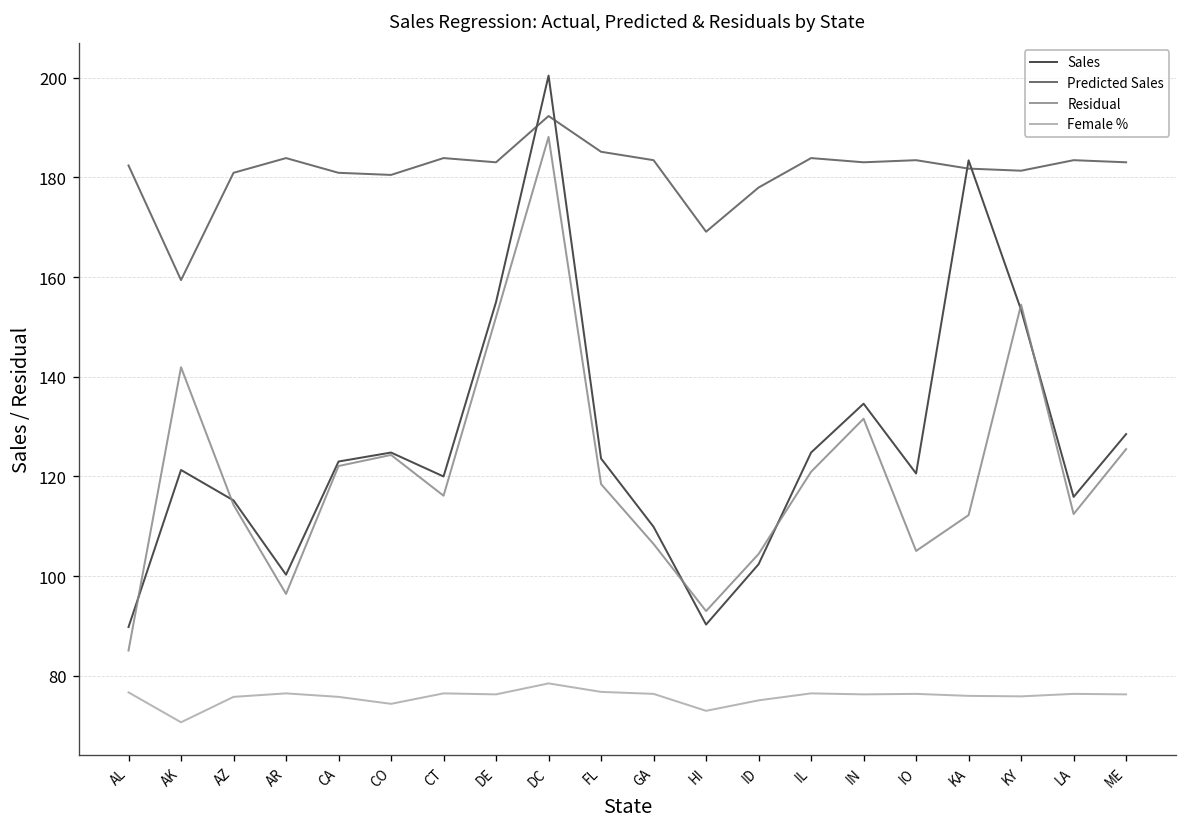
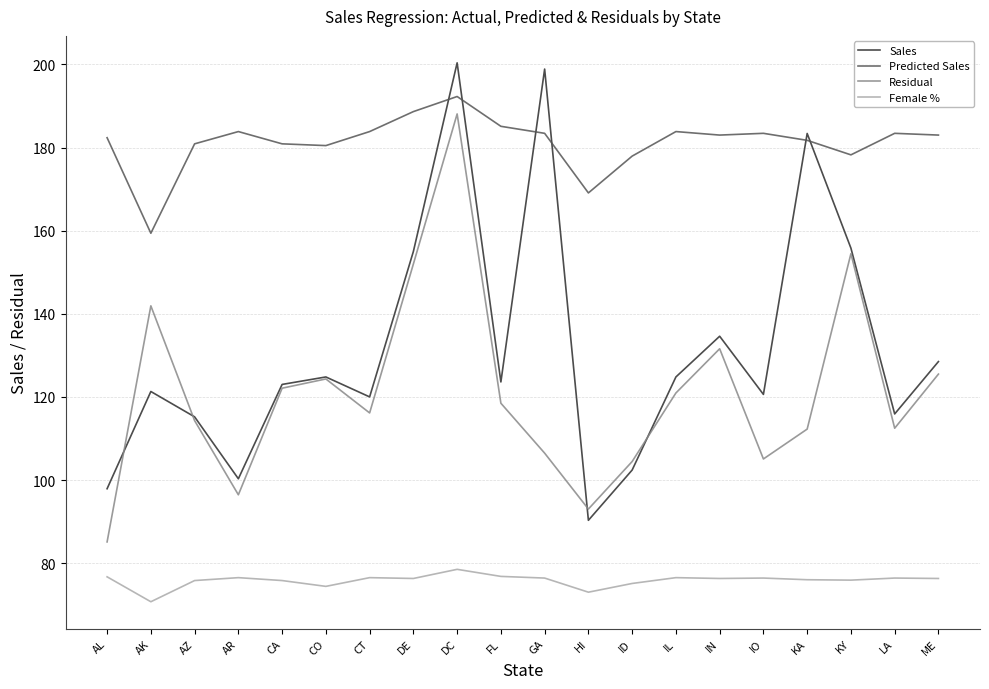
  {
    "Sales": {
-     "AL": 90,
+     "AL": 98,
      "AK": 121,
      "AZ": 115,
      "AR": 100,
      "CA": 123,
      "CT": 120,
      "DE": 155,
      "DC": 200,
      "FL": 124,
-     "GA": 110,
+     "GA": 199,
      "HI": 90,
      "ID": 102,
      "IL": 125,
      "IN": 135,
      "IO": 121,
      "KA": 183,
-     "KY": 153,
+     "KY": 156,
      "LA": 116,
      "ME": 129
    },
    "Predicted Sales": {
      "AL": 182,
      "AK": 159,
      "AZ": 181,
      "AR": 184,
      "CA": 181,
      "CO": 180,
      "CT": 184,
-     "DE": 183,
+     "DE": 189,
      "DC": 192,
      "FL": 185,
      "GA": 183,
      "HI": 169,
      "ID": 178,
      "IL": 184,
      "IN": 183,
      "IO": 183,
      "KA": 182,
-     "KY": 181,
+     "KY": 178,
      "LA": 183,
      "ME": 183
    }
  }
